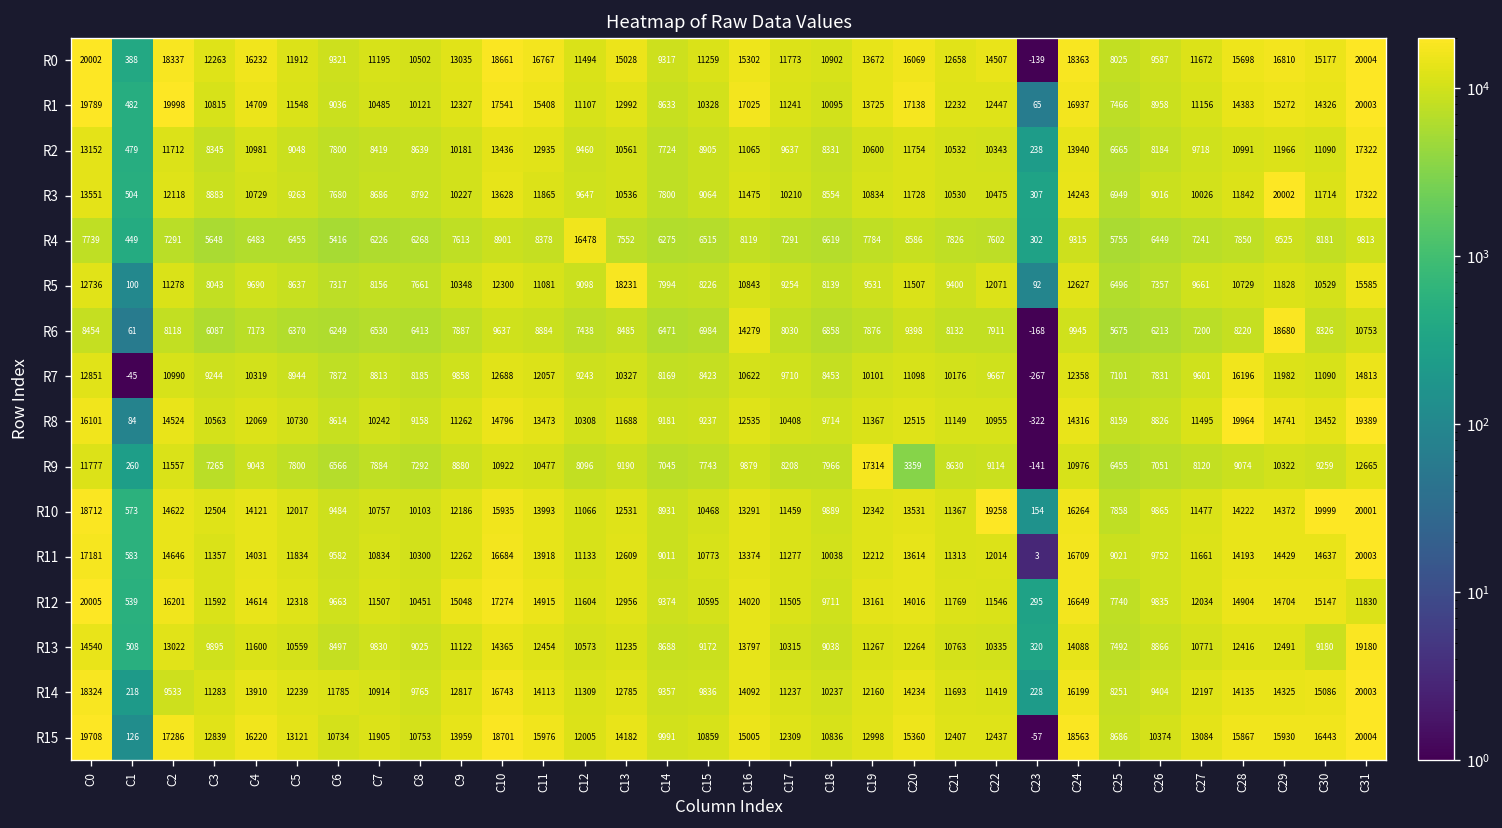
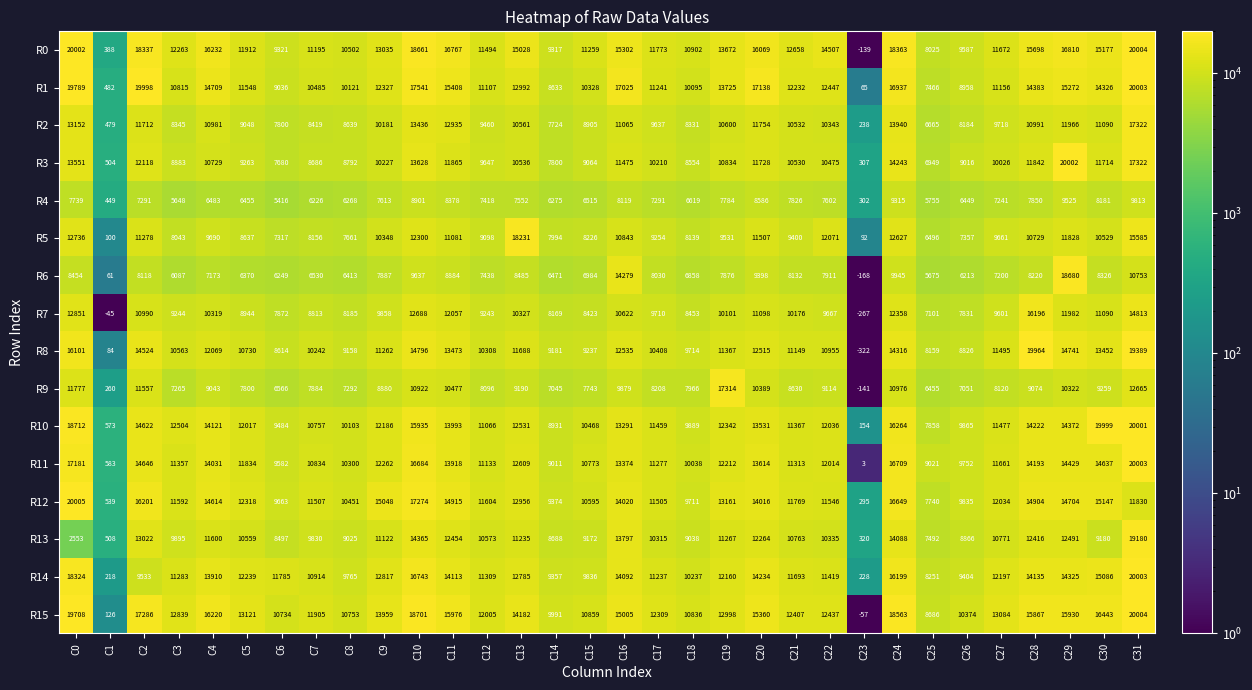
  {
    "R4": {
      "C0": 7739,
      "C1": 449,
      "C2": 7291,
      "C3": 5648,
      "C4": 6483,
      "C5": 6455,
      "C6": 5416,
      "C7": 6226,
      "C8": 6268,
      "C9": 7613,
      "C10": 8901,
      "C11": 8378,
-     "C12": 16478,
+     "C12": 7418,
      "C13": 7552,
      "C14": 6275,
      "C15": 6515,
      "C16": 8119,
      "C17": 7291,
      "C18": 6619,
      "C19": 7784,
      "C20": 8586,
      "C21": 7826,
      "C22": 7602,
      "C23": 302,
      "C24": 9315,
      "C25": 5755,
      "C26": 6449,
      "C27": 7241,
      "C28": 7850,
      "C29": 9525,
      "C30": 8181,
      "C31": 9813
    },
    "R9": {
      "C0": 11777,
      "C1": 260,
      "C2": 11557,
      "C3": 7265,
      "C4": 9043,
      "C5": 7800,
      "C6": 6566,
      "C7": 7884,
      "C8": 7292,
      "C9": 8880,
      "C10": 10922,
      "C11": 10477,
      "C12": 8096,
      "C13": 9190,
      "C14": 7045,
      "C15": 7743,
      "C16": 9879,
      "C17": 8208,
      "C18": 7966,
      "C19": 17314,
-     "C20": 3359,
+     "C20": 10389,
      "C21": 8630,
      "C22": 9114,
      "C23": -141,
      "C24": 10976,
      "C25": 6455,
      "C26": 7051,
      "C27": 8120,
      "C28": 9074,
      "C29": 10322,
      "C30": 9259,
      "C31": 12665
    },
    "R10": {
      "C0": 18712,
      "C1": 573,
      "C2": 14622,
      "C3": 12504,
      "C4": 14121,
      "C5": 12017,
      "C6": 9484,
      "C7": 10757,
      "C8": 10103,
      "C9": 12186,
      "C10": 15935,
      "C11": 13993,
      "C12": 11066,
      "C13": 12531,
      "C14": 8931,
      "C15": 10468,
      "C16": 13291,
      "C17": 11459,
      "C18": 9889,
      "C19": 12342,
      "C20": 13531,
      "C21": 11367,
-     "C22": 19258,
+     "C22": 12036,
      "C23": 154,
      "C24": 16264,
      "C25": 7858,
      "C26": 9865,
      "C27": 11477,
      "C28": 14222,
      "C29": 14372,
      "C30": 19999,
      "C31": 20001
    },
    "R13": {
-     "C0": 14540,
+     "C0": 2553,
      "C1": 508,
      "C2": 13022,
      "C3": 9895,
      "C4": 11600,
      "C5": 10559,
      "C6": 8497,
      "C7": 9830,
      "C8": 9025,
      "C9": 11122,
      "C10": 14365,
      "C11": 12454,
      "C12": 10573,
      "C13": 11235,
      "C14": 8688,
      "C15": 9172,
      "C16": 13797,
      "C17": 10315,
      "C18": 9038,
      "C19": 11267,
      "C20": 12264,
      "C21": 10763,
      "C22": 10335,
      "C23": 320,
      "C24": 14088,
      "C25": 7492,
      "C26": 8866,
      "C27": 10771,
      "C28": 12416,
      "C29": 12491,
      "C30": 9180,
      "C31": 19180
    }
  }
